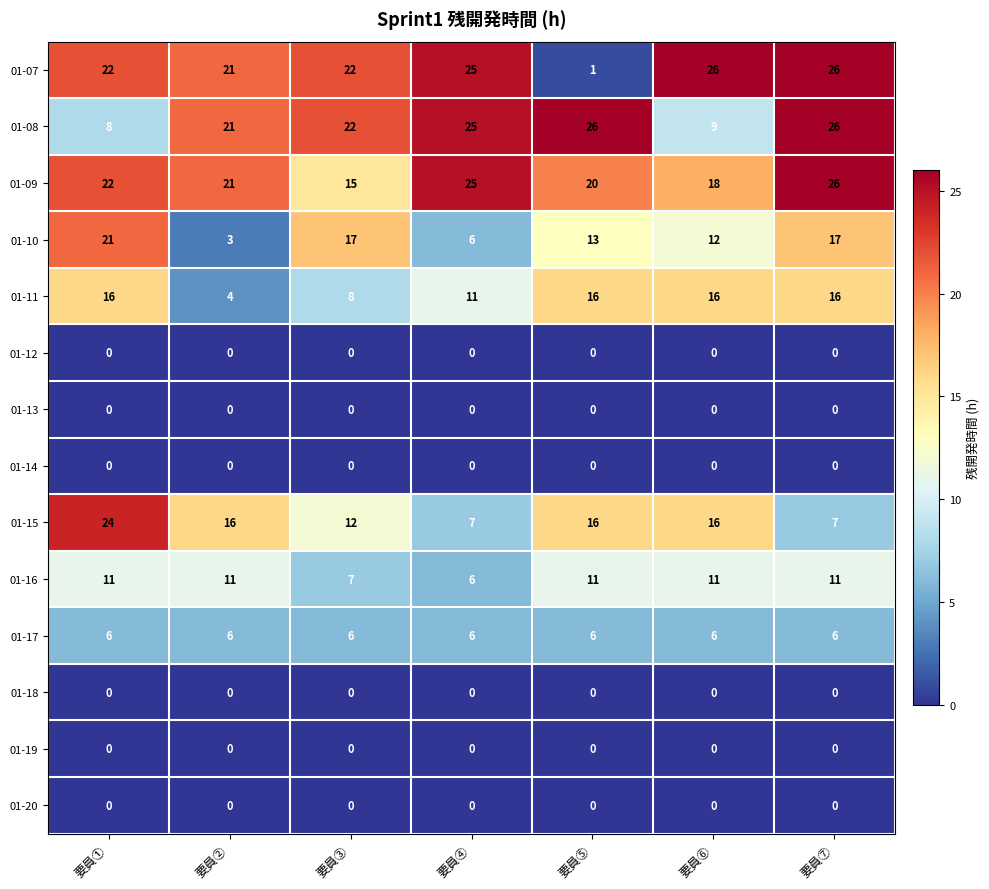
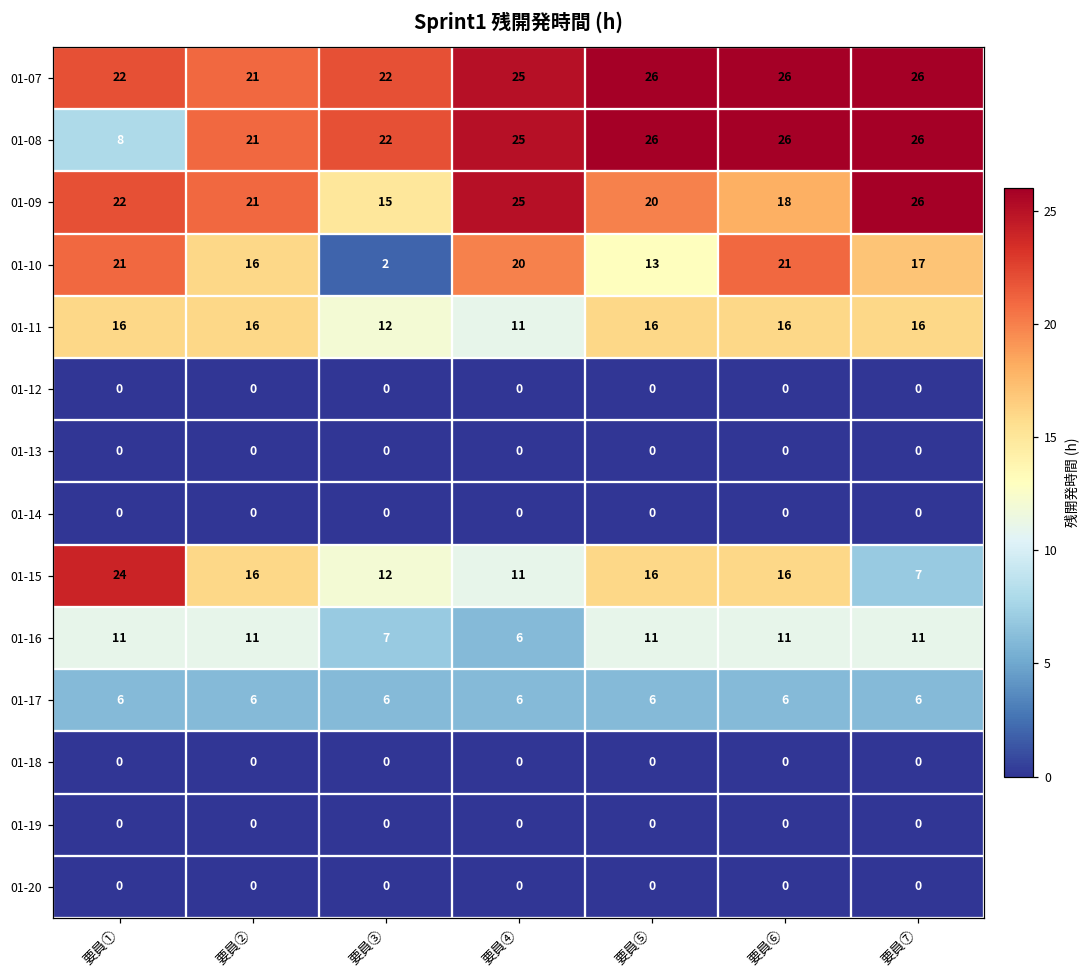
  {
    "01-07": {
      "要員①": 22,
      "要員②": 21,
      "要員③": 22,
      "要員④": 25,
-     "要員⑤": 1,
+     "要員⑤": 26,
      "要員⑥": 26,
      "要員⑦": 26
    },
    "01-08": {
      "要員①": 8,
      "要員②": 21,
      "要員③": 22,
      "要員④": 25,
      "要員⑤": 26,
-     "要員⑥": 9,
+     "要員⑥": 26,
      "要員⑦": 26
    },
    "01-09": {
      "要員①": 22,
      "要員②": 21,
      "要員③": 15,
      "要員④": 25,
      "要員⑤": 20,
      "要員⑥": 18,
      "要員⑦": 26
    },
    "01-10": {
      "要員①": 21,
-     "要員②": 3,
-     "要員③": 17,
-     "要員④": 6,
+     "要員②": 16,
+     "要員③": 2,
+     "要員④": 20,
      "要員⑤": 13,
-     "要員⑥": 12,
+     "要員⑥": 21,
      "要員⑦": 17
    },
    "01-11": {
      "要員①": 16,
-     "要員②": 4,
-     "要員③": 8,
+     "要員②": 16,
+     "要員③": 12,
      "要員④": 11,
      "要員⑤": 16,
      "要員⑥": 16,
      "要員⑦": 16
    },
    "01-12": {
      "要員①": 0,
      "要員②": 0,
      "要員③": 0,
      "要員④": 0,
      "要員⑤": 0,
      "要員⑥": 0,
      "要員⑦": 0
    },
    "01-13": {
      "要員①": 0,
      "要員②": 0,
      "要員③": 0,
      "要員④": 0,
      "要員⑤": 0,
      "要員⑥": 0,
      "要員⑦": 0
    },
    "01-14": {
      "要員①": 0,
      "要員②": 0,
      "要員③": 0,
      "要員④": 0,
      "要員⑤": 0,
      "要員⑥": 0,
      "要員⑦": 0
    },
    "01-15": {
      "要員①": 24,
      "要員②": 16,
      "要員③": 12,
-     "要員④": 7,
+     "要員④": 11,
      "要員⑤": 16,
      "要員⑥": 16,
      "要員⑦": 7
    },
    "01-16": {
      "要員①": 11,
      "要員②": 11,
      "要員③": 7,
      "要員④": 6,
      "要員⑤": 11,
      "要員⑥": 11,
      "要員⑦": 11
    },
    "01-17": {
      "要員①": 6,
      "要員②": 6,
      "要員③": 6,
      "要員④": 6,
      "要員⑤": 6,
      "要員⑥": 6,
      "要員⑦": 6
    },
    "01-18": {
      "要員①": 0,
      "要員②": 0,
      "要員③": 0,
      "要員④": 0,
      "要員⑤": 0,
      "要員⑥": 0,
      "要員⑦": 0
    },
    "01-19": {
      "要員①": 0,
      "要員②": 0,
      "要員③": 0,
      "要員④": 0,
      "要員⑤": 0,
      "要員⑥": 0,
      "要員⑦": 0
    },
    "01-20": {
      "要員①": 0,
      "要員②": 0,
      "要員③": 0,
      "要員④": 0,
      "要員⑤": 0,
      "要員⑥": 0,
      "要員⑦": 0
    }
  }
